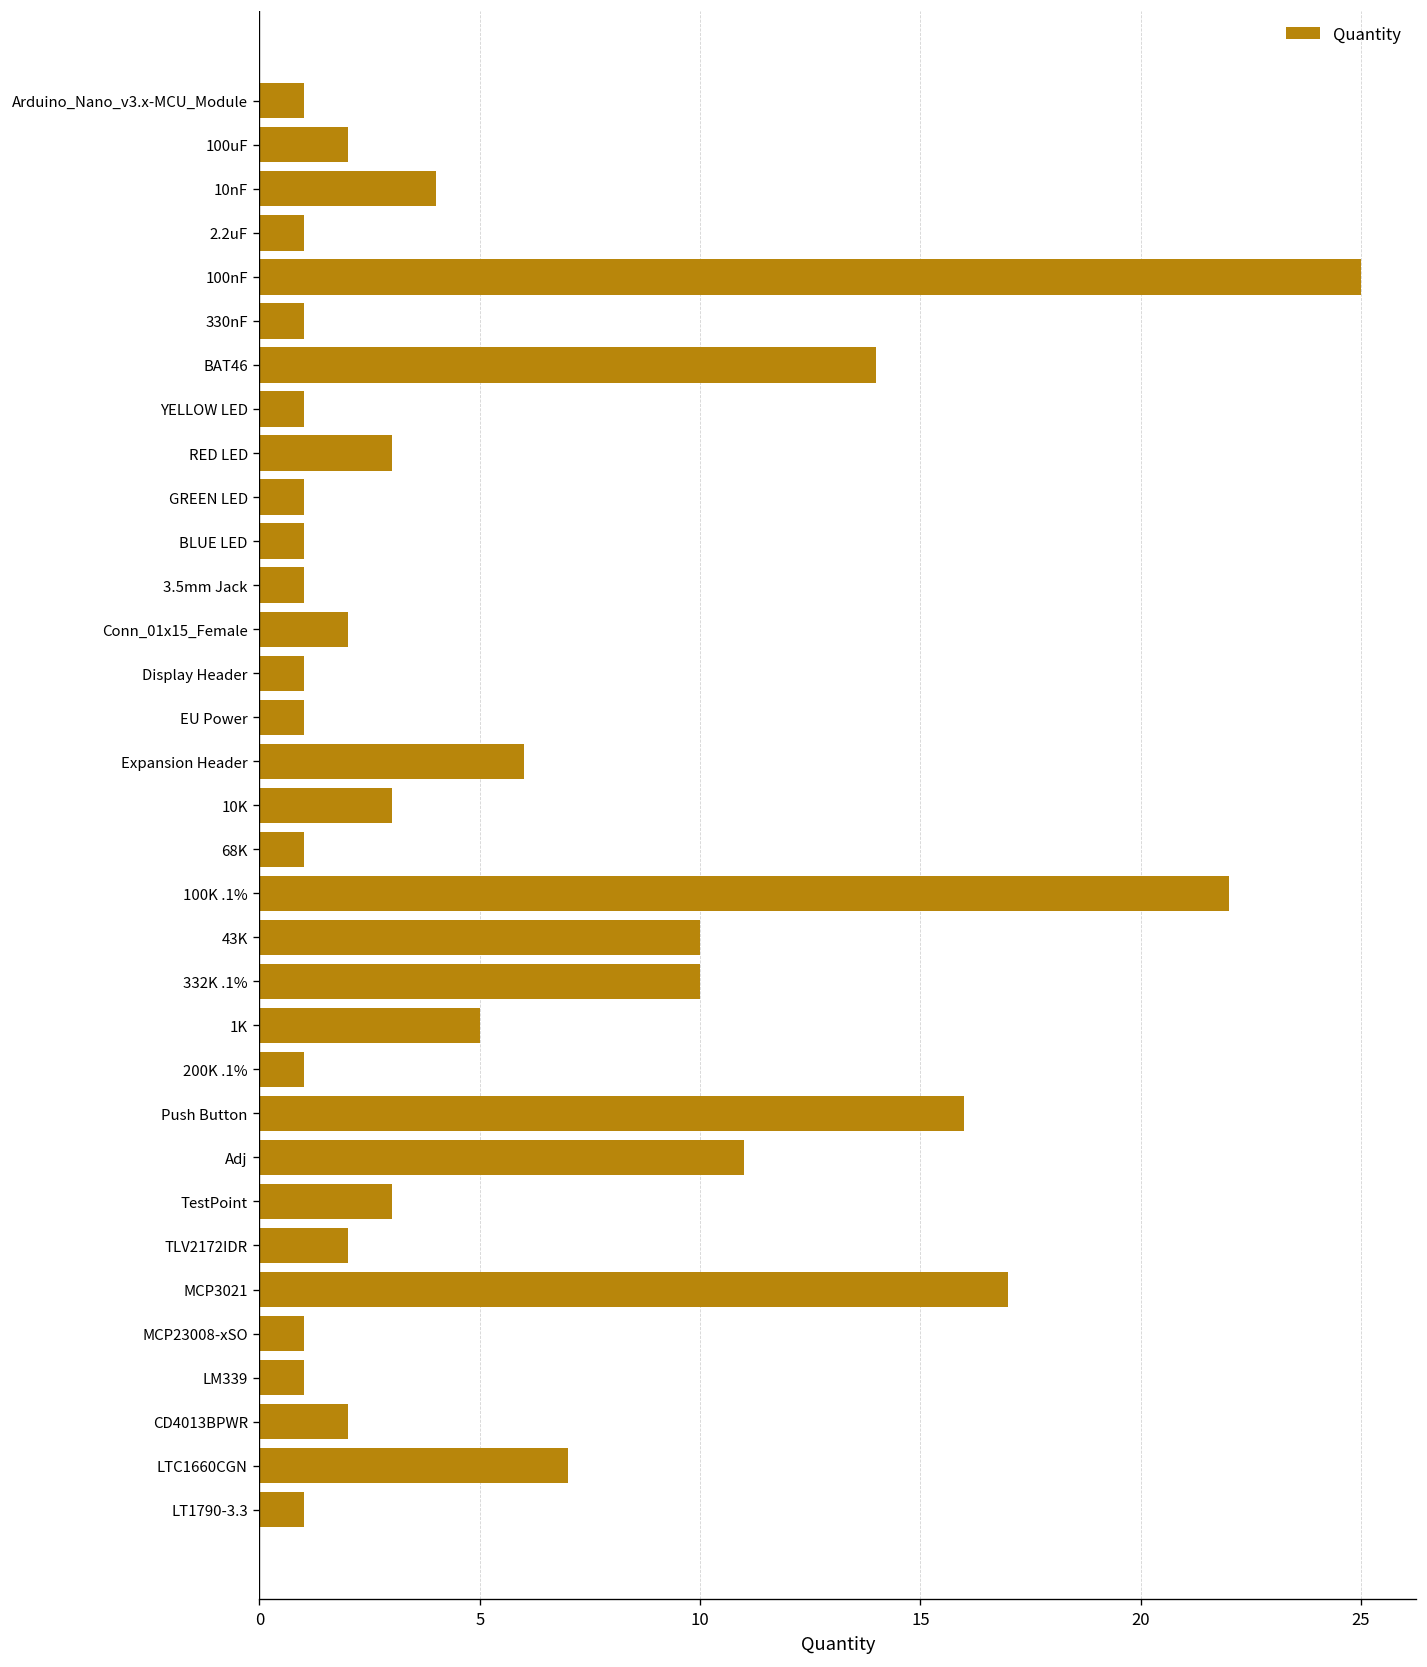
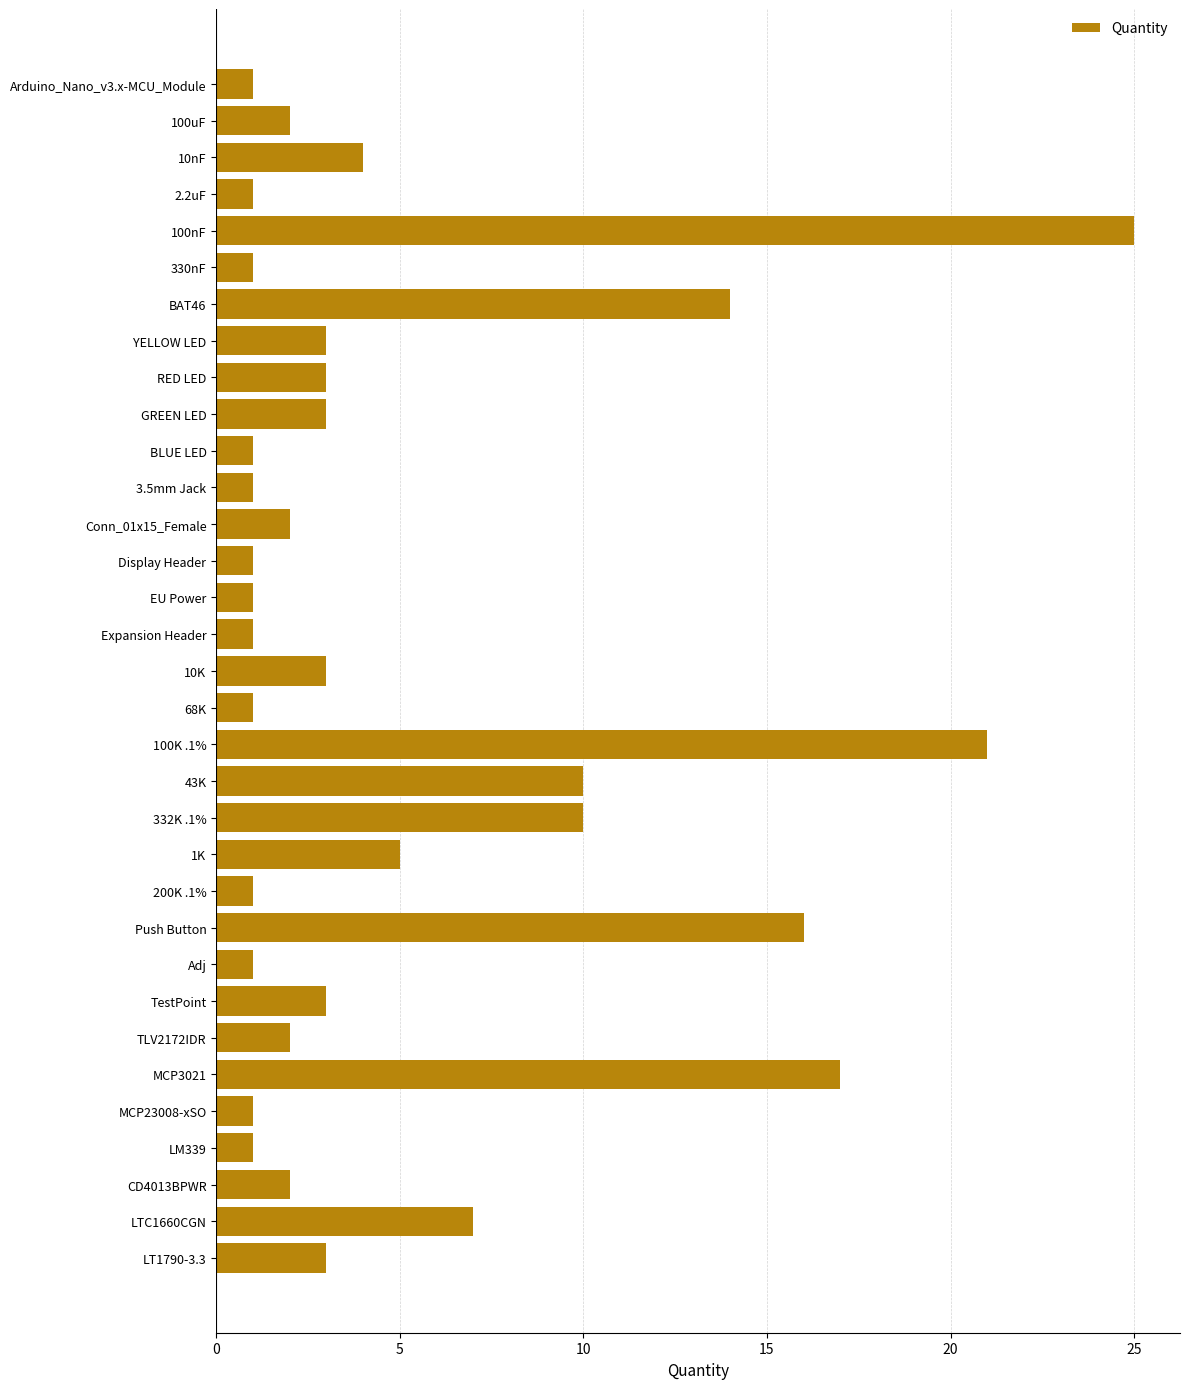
  {
    "Arduino_Nano_v3.x-MCU_Module": 1,
    "100uF": 2,
    "10nF": 4,
    "2.2uF": 1,
    "100nF": 25,
    "330nF": 1,
    "BAT46": 14,
-   "YELLOW LED": 1,
+   "YELLOW LED": 3,
    "RED LED": 3,
-   "GREEN LED": 1,
+   "GREEN LED": 3,
    "BLUE LED": 1,
    "3.5mm Jack": 1,
    "Conn_01x15_Female": 2,
    "Display Header": 1,
    "EU Power": 1,
-   "Expansion Header": 6,
+   "Expansion Header": 1,
    "10K": 3,
    "68K": 1,
-   "100K .1%": 22,
+   "100K .1%": 21,
    "43K": 10,
    "332K .1%": 10,
    "1K": 5,
    "200K .1%": 1,
    "Push Button": 16,
-   "Adj": 11,
+   "Adj": 1,
    "TestPoint": 3,
    "TLV2172IDR": 2,
    "MCP3021": 17,
    "MCP23008-xSO": 1,
    "LM339": 1,
    "CD4013BPWR": 2,
    "LTC1660CGN": 7,
-   "LT1790-3.3": 1
+   "LT1790-3.3": 3
  }
